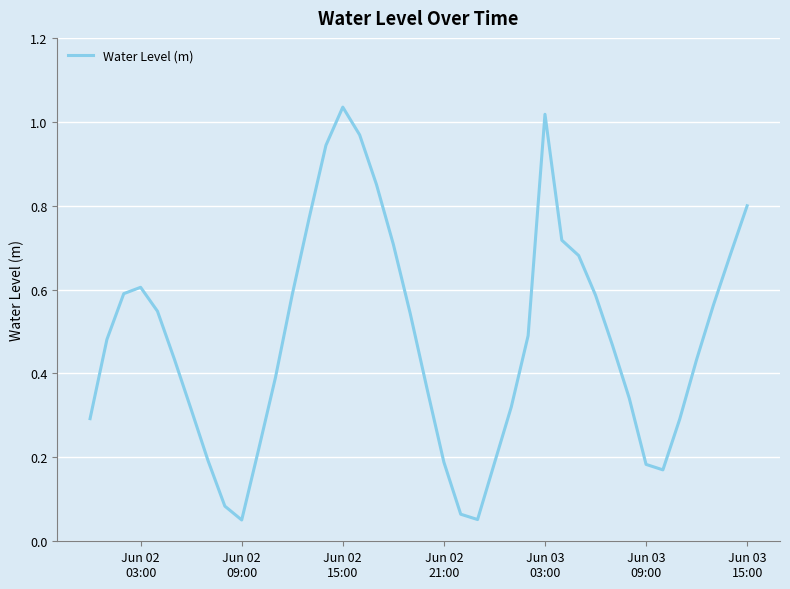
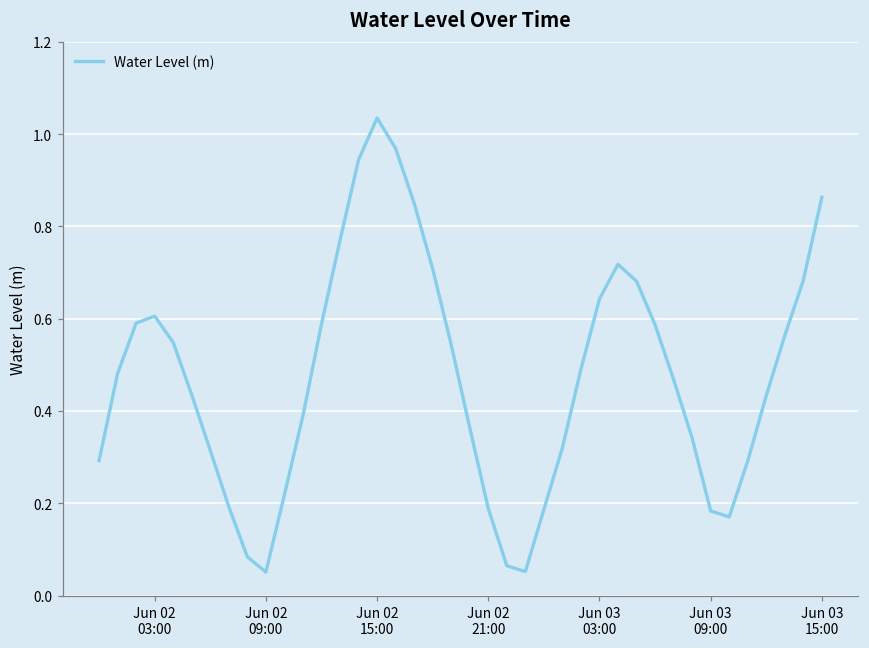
  {
    "Jun 02 03:00": 0.61,
    "Jun 02 09:00": 0.05,
    "Jun 02 15:00": 1.03,
    "Jun 02 21:00": 0.19,
-   "Jun 03 03:00": 1.02,
+   "Jun 03 03:00": 0.64,
    "Jun 03 09:00": 0.18,
-   "Jun 03 15:00": 0.80
+   "Jun 03 15:00": 0.86
  }
